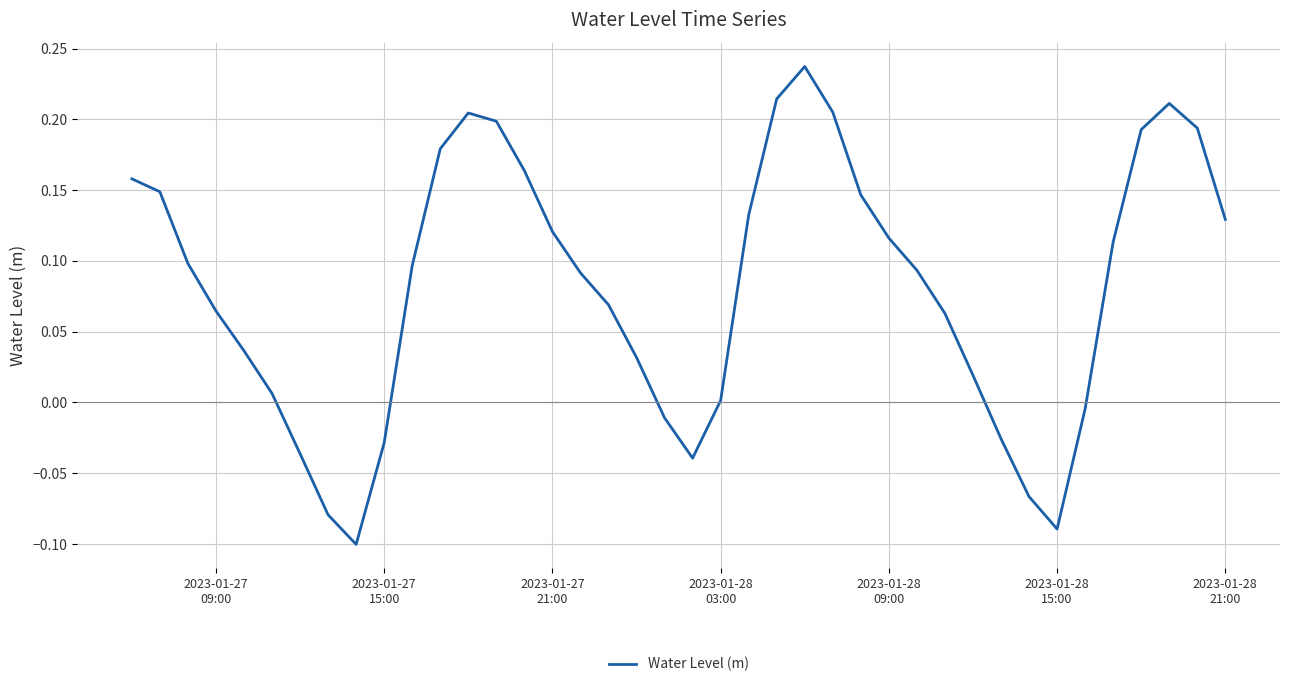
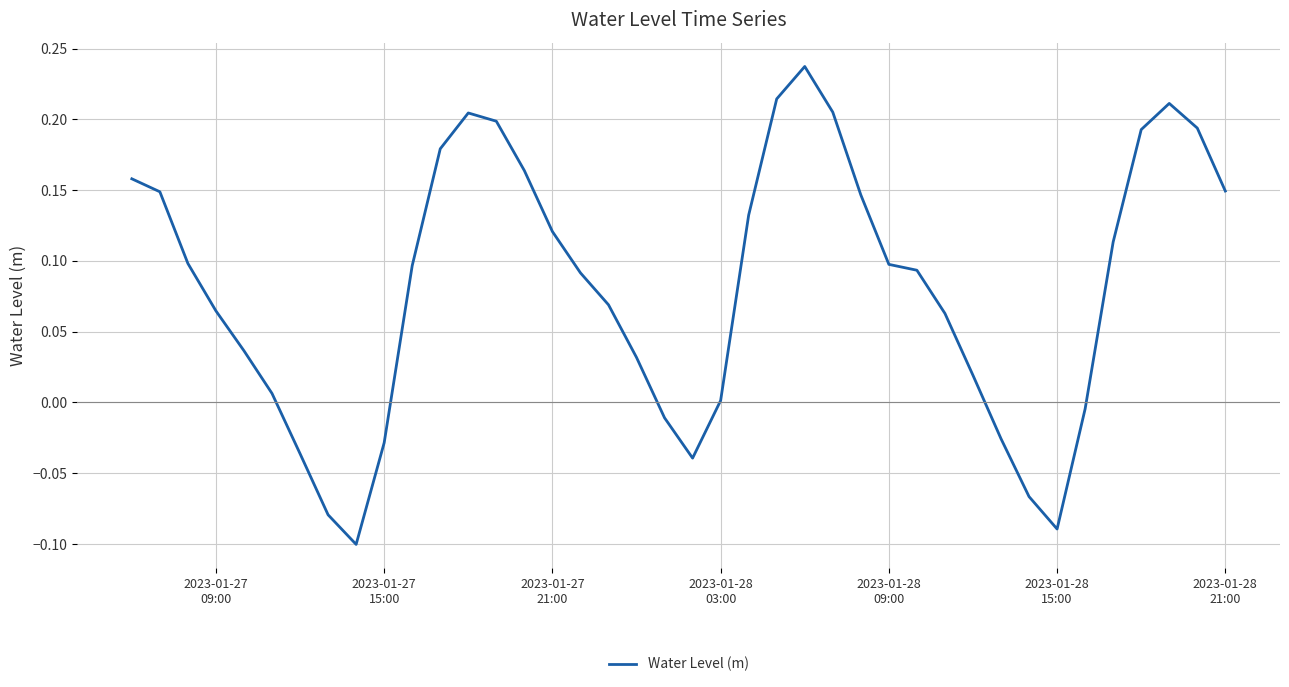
  {
    "2023-01-27 09:00": 0.065,
    "2023-01-27 15:00": -0.029,
    "2023-01-27 21:00": 0.121,
    "2023-01-28 03:00": 0.001,
-   "2023-01-28 09:00": 0.116,
+   "2023-01-28 09:00": 0.098,
    "2023-01-28 15:00": -0.089,
-   "2023-01-28 21:00": 0.129
+   "2023-01-28 21:00": 0.149
  }
